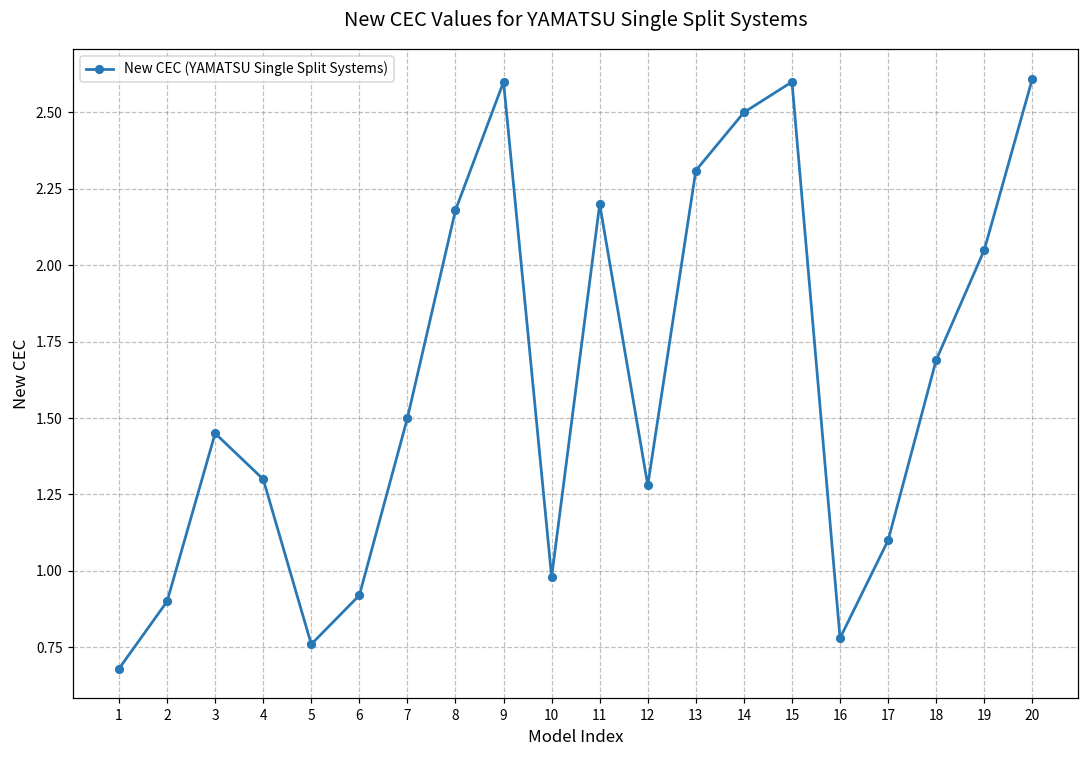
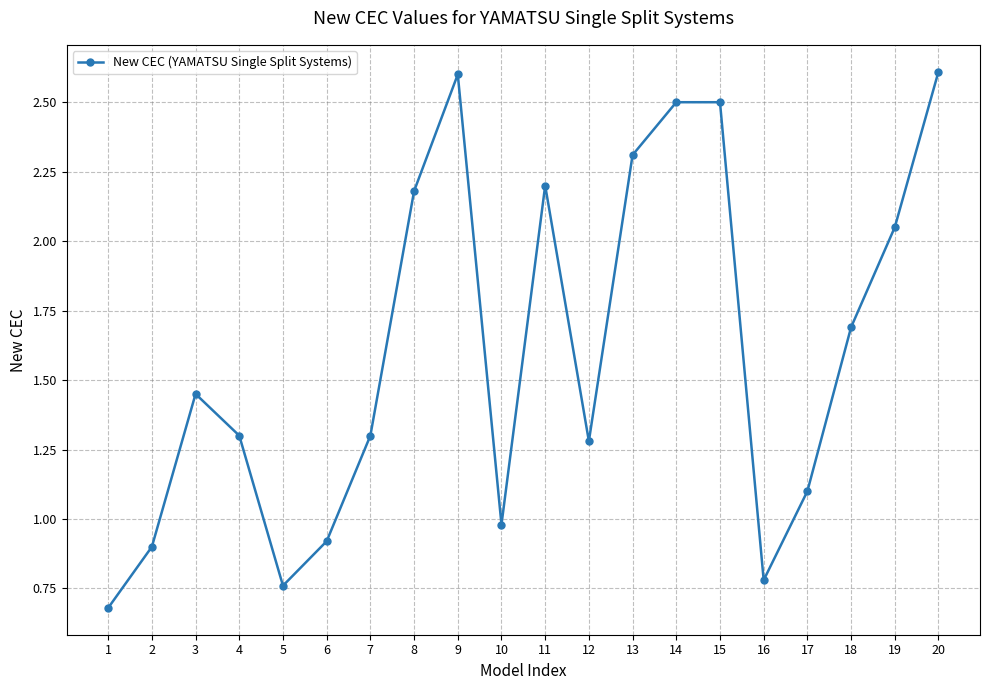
  {
    "1": 0.68,
    "2": 0.9,
    "3": 1.45,
    "4": 1.3,
    "5": 0.76,
    "6": 0.92,
-   "7": 1.5,
+   "7": 1.3,
    "8": 2.18,
    "9": 2.6,
    "10": 0.98,
    "11": 2.2,
    "12": 1.28,
    "13": 2.31,
    "14": 2.5,
-   "15": 2.6,
+   "15": 2.5,
    "16": 0.78,
    "17": 1.1,
    "18": 1.69,
    "19": 2.05,
    "20": 2.61
  }
